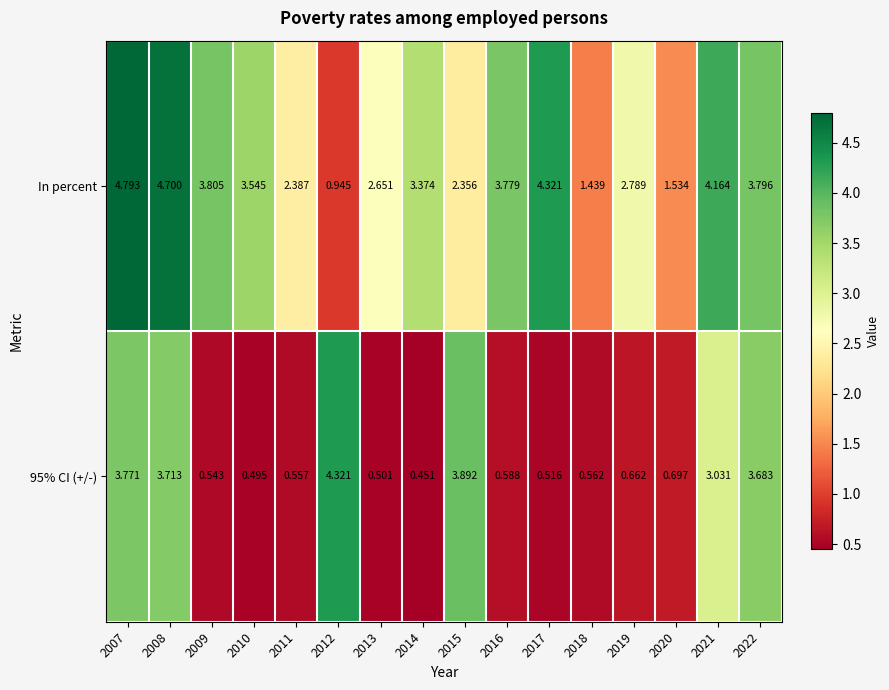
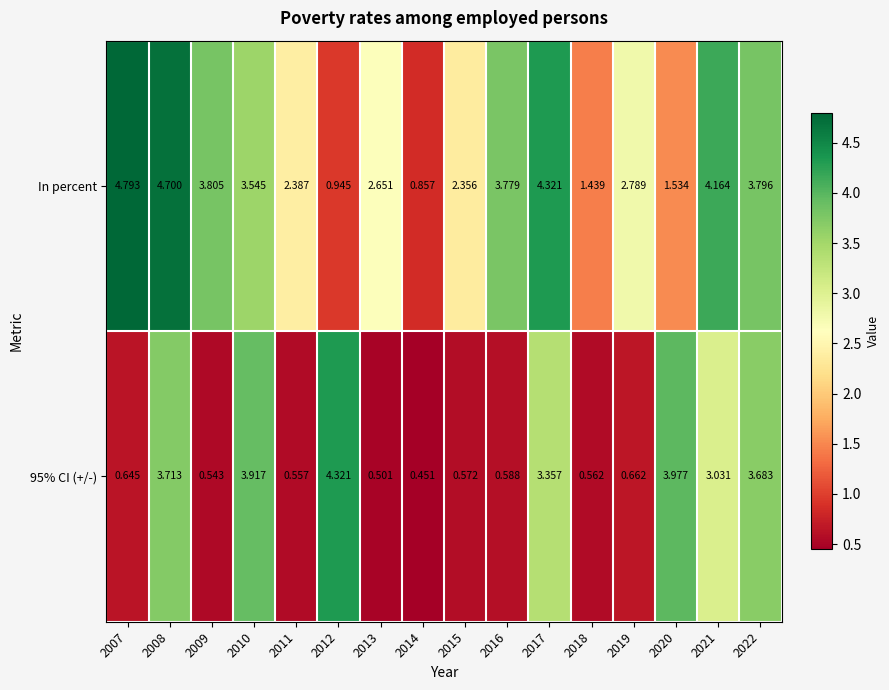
  {
    "In percent": {
      "2007": 4.793,
      "2008": 4.700,
      "2009": 3.805,
      "2010": 3.545,
      "2011": 2.387,
      "2012": 0.945,
      "2013": 2.651,
-     "2014": 3.374,
+     "2014": 0.857,
      "2015": 2.356,
      "2016": 3.779,
      "2017": 4.321,
      "2018": 1.439,
      "2019": 2.789,
      "2020": 1.534,
      "2021": 4.164,
      "2022": 3.796
    },
    "95% CI (+/-)": {
-     "2007": 3.771,
+     "2007": 0.645,
      "2008": 3.713,
      "2009": 0.543,
-     "2010": 0.495,
+     "2010": 3.917,
      "2011": 0.557,
      "2012": 4.321,
      "2013": 0.501,
      "2014": 0.451,
-     "2015": 3.892,
+     "2015": 0.572,
      "2016": 0.588,
-     "2017": 0.516,
+     "2017": 3.357,
      "2018": 0.562,
      "2019": 0.662,
-     "2020": 0.697,
+     "2020": 3.977,
      "2021": 3.031,
      "2022": 3.683
    }
  }
